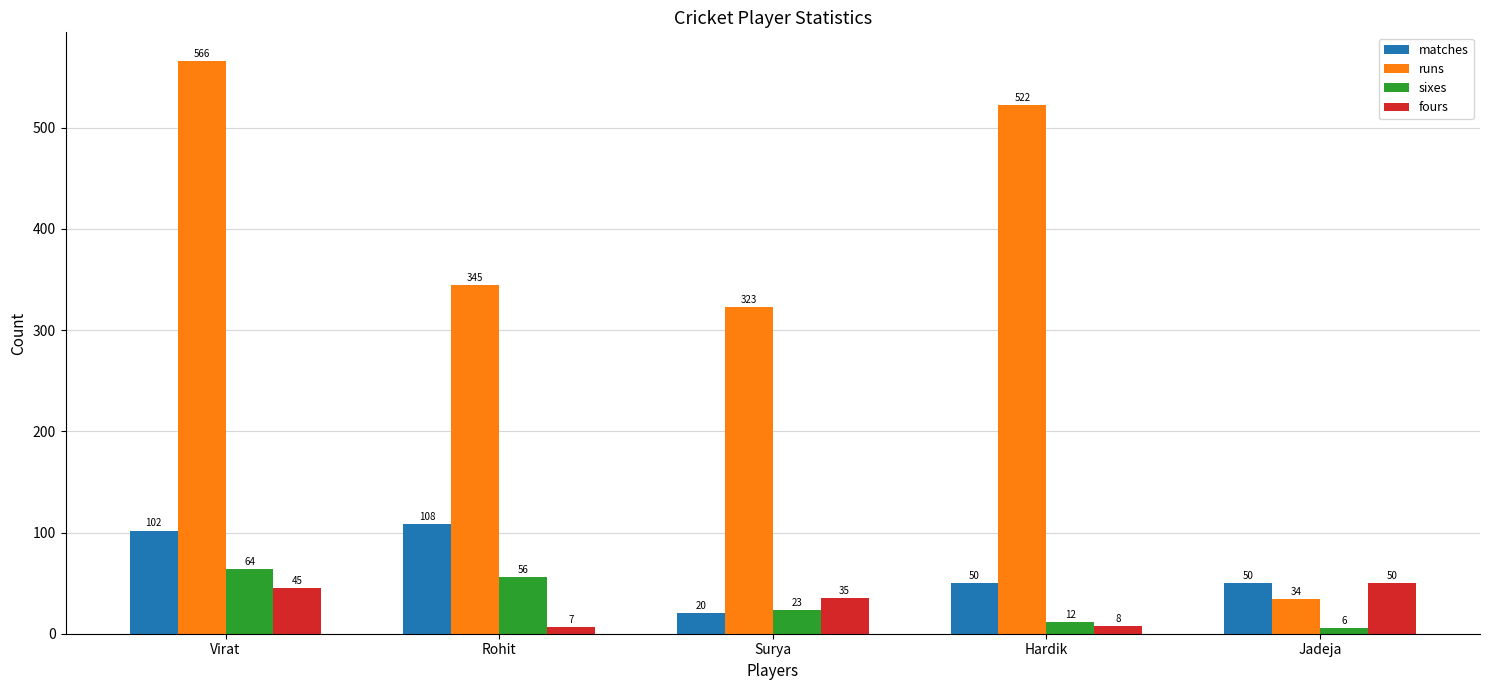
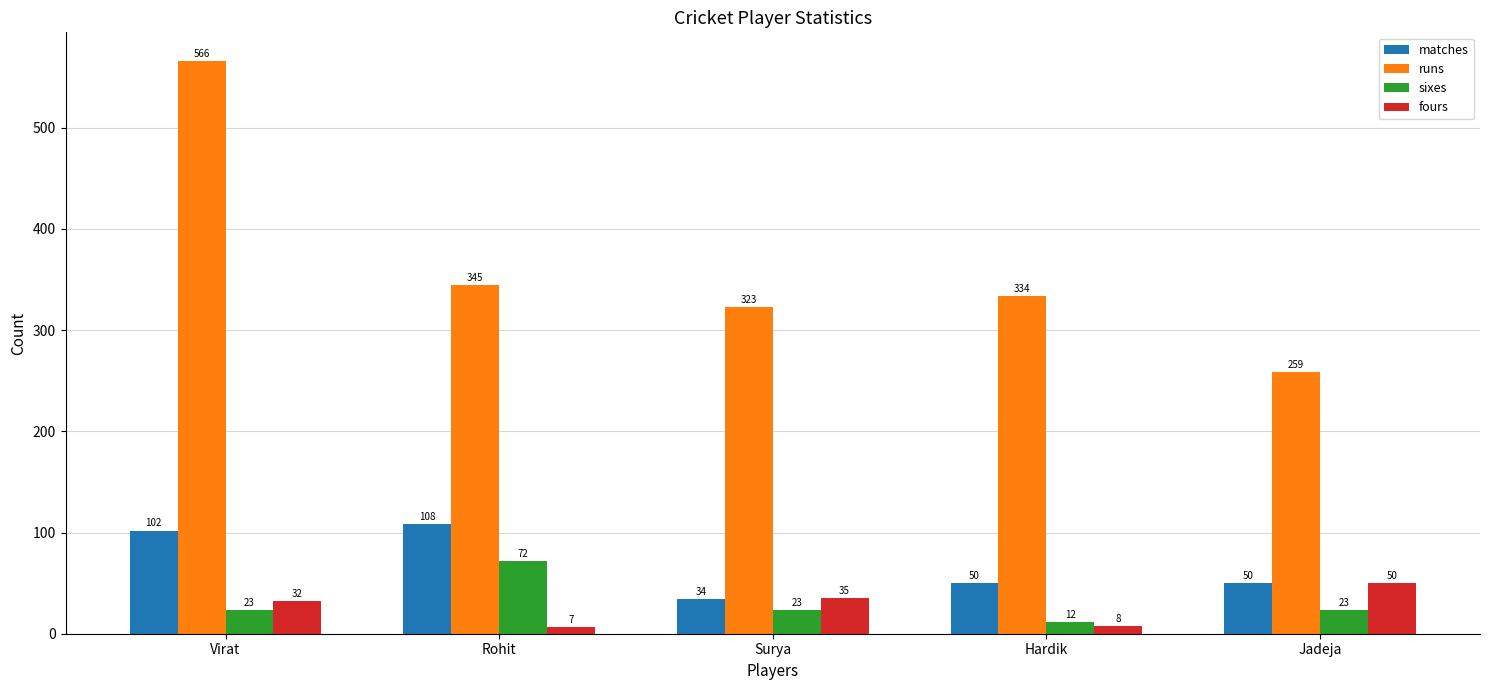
  {
    "matches": {
      "Virat": 102,
      "Rohit": 108,
-     "Surya": 20,
+     "Surya": 34,
      "Hardik": 50,
      "Jadeja": 50
    },
    "runs": {
      "Virat": 566,
      "Rohit": 345,
      "Surya": 323,
-     "Hardik": 522,
-     "Jadeja": 34
+     "Hardik": 334,
+     "Jadeja": 259
    },
    "sixes": {
-     "Virat": 64,
-     "Rohit": 56,
+     "Virat": 23,
+     "Rohit": 72,
      "Surya": 23,
      "Hardik": 12,
-     "Jadeja": 6
+     "Jadeja": 23
    },
    "fours": {
-     "Virat": 45,
+     "Virat": 32,
      "Rohit": 7,
      "Surya": 35,
      "Hardik": 8,
      "Jadeja": 50
    }
  }
